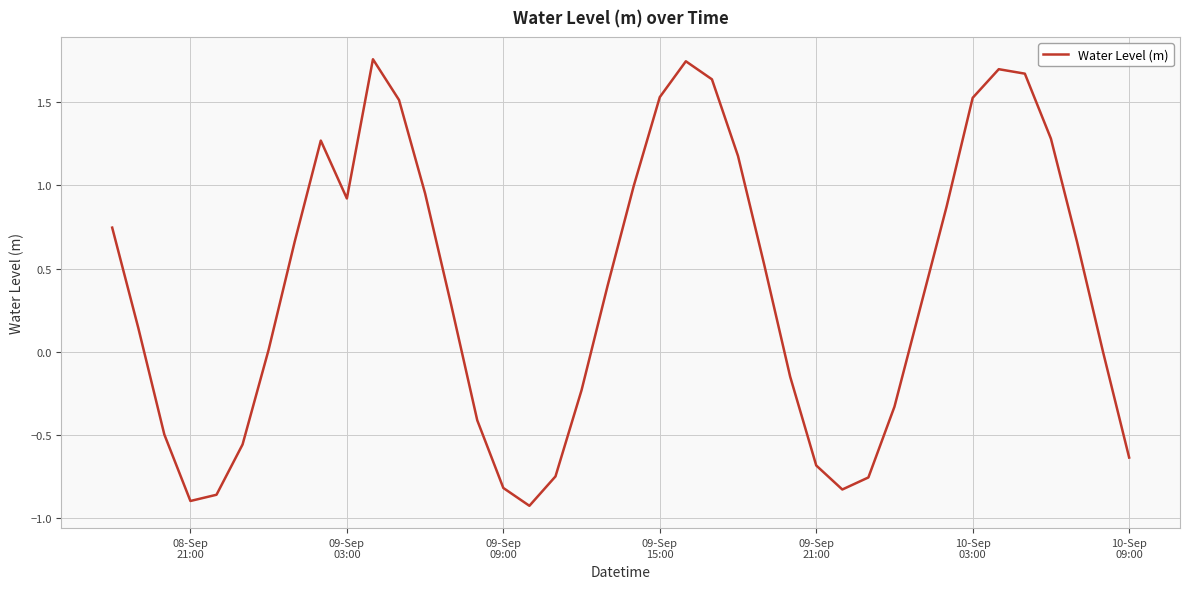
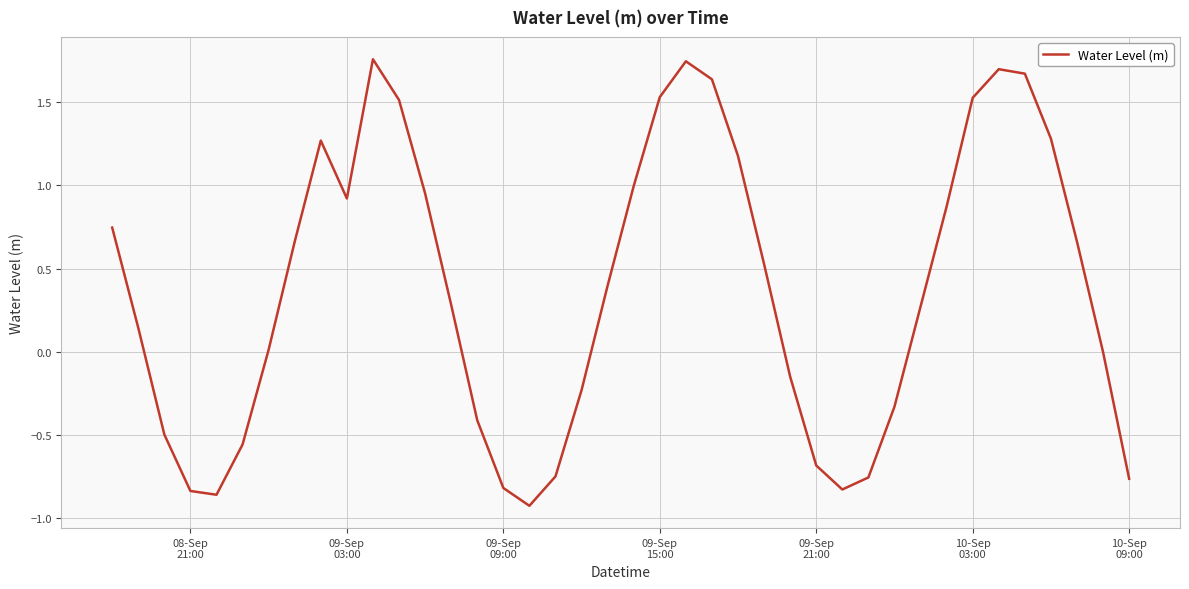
  {
-   "08-Sep 21:00": -0.90,
+   "08-Sep 21:00": -0.84,
    "09-Sep 03:00": 0.92,
    "09-Sep 09:00": -0.82,
    "09-Sep 15:00": 1.53,
    "09-Sep 21:00": -0.69,
    "10-Sep 03:00": 1.53,
-   "10-Sep 09:00": -0.64
+   "10-Sep 09:00": -0.77
  }
